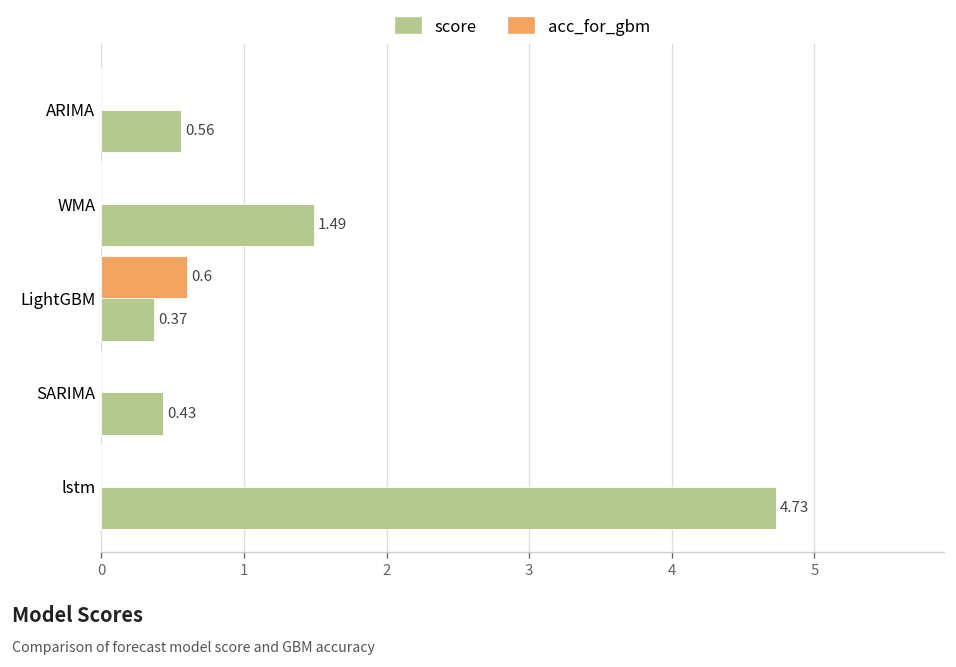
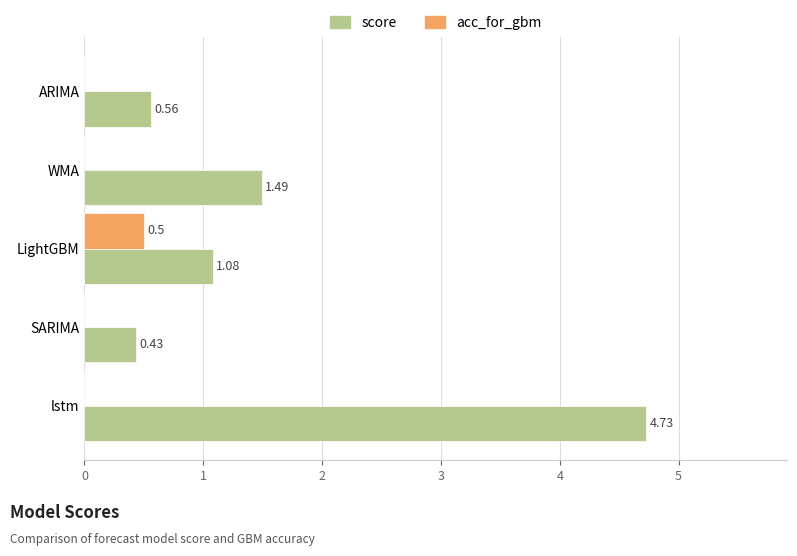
  {
    "score": {
      "ARIMA": 0.56,
      "WMA": 1.49,
-     "LightGBM": 0.37,
+     "LightGBM": 1.08,
      "SARIMA": 0.43,
      "lstm": 4.73
    },
    "acc_for_gbm": {
-     "LightGBM": 0.6
+     "LightGBM": 0.5
    }
  }
